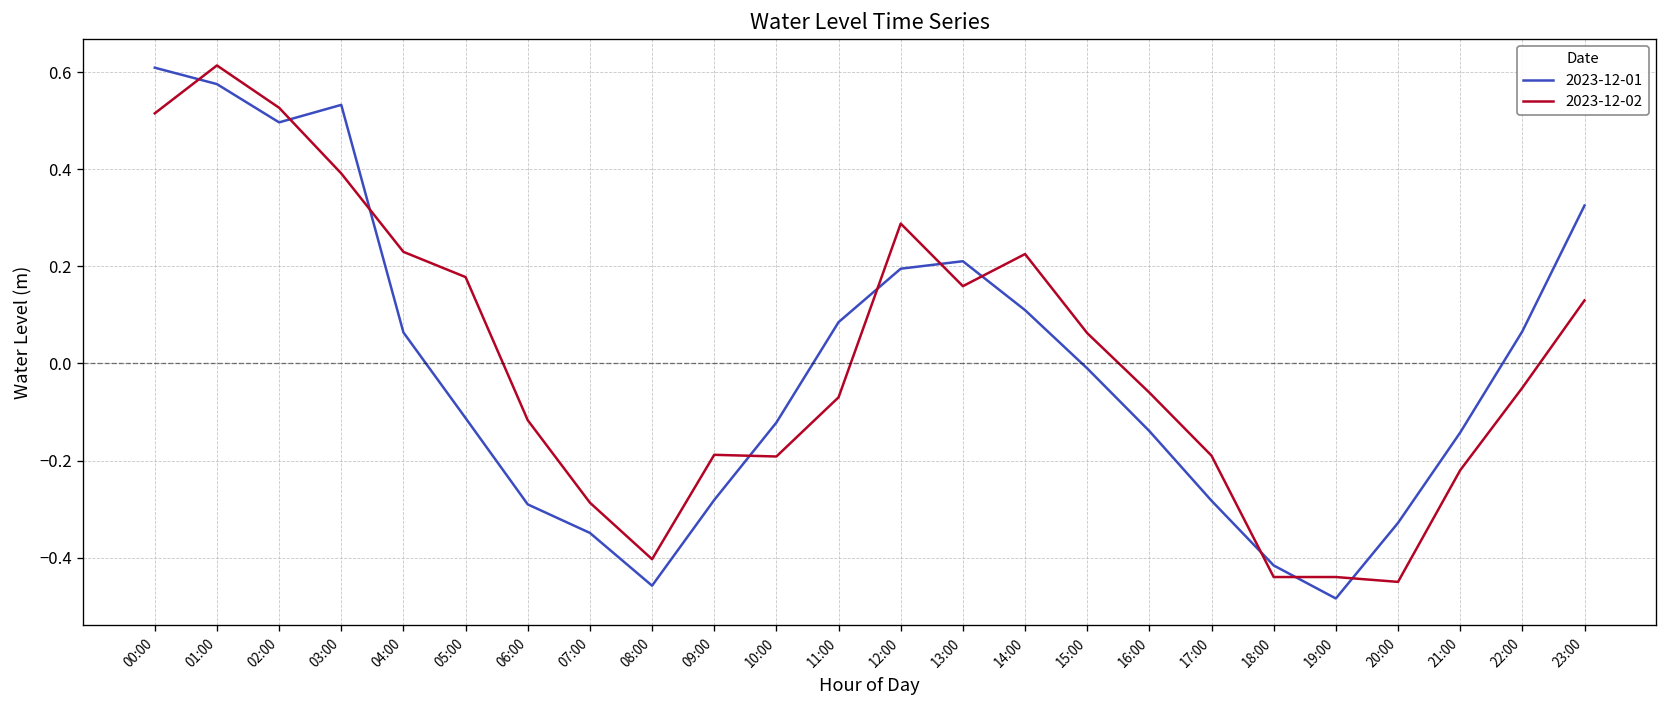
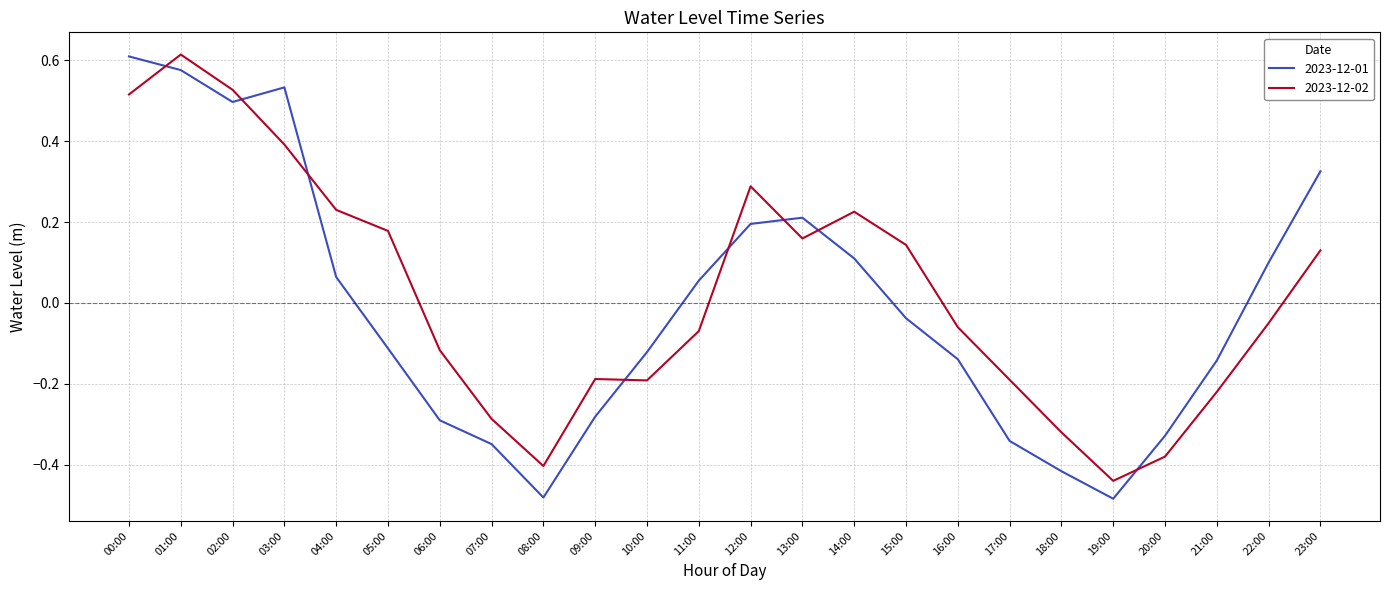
  {
    "2023-12-01": {
      "00:00": 0.61,
      "01:00": 0.58,
      "02:00": 0.50,
      "03:00": 0.53,
      "04:00": 0.06,
      "05:00": -0.11,
      "06:00": -0.29,
      "07:00": -0.35,
-     "08:00": -0.46,
+     "08:00": -0.48,
      "09:00": -0.28,
      "10:00": -0.12,
-     "11:00": 0.09,
+     "11:00": 0.06,
      "12:00": 0.20,
      "13:00": 0.21,
      "14:00": 0.11,
-     "15:00": -0.01,
+     "15:00": -0.04,
      "16:00": -0.14,
-     "17:00": -0.28,
+     "17:00": -0.34,
      "18:00": -0.42,
      "19:00": -0.48,
      "20:00": -0.33,
      "21:00": -0.14,
-     "22:00": 0.07,
+     "22:00": 0.10,
      "23:00": 0.33
    },
    "2023-12-02": {
      "00:00": 0.52,
      "01:00": 0.61,
      "02:00": 0.53,
      "03:00": 0.39,
      "04:00": 0.23,
      "05:00": 0.18,
      "06:00": -0.12,
      "07:00": -0.29,
      "08:00": -0.40,
      "09:00": -0.19,
      "10:00": -0.19,
      "11:00": -0.07,
      "12:00": 0.29,
      "13:00": 0.16,
      "14:00": 0.23,
-     "15:00": 0.06,
+     "15:00": 0.14,
      "16:00": -0.06,
      "17:00": -0.19,
-     "18:00": -0.44,
+     "18:00": -0.32,
      "19:00": -0.44,
-     "20:00": -0.45,
+     "20:00": -0.38,
      "21:00": -0.22,
      "22:00": -0.05,
      "23:00": 0.13
    }
  }
